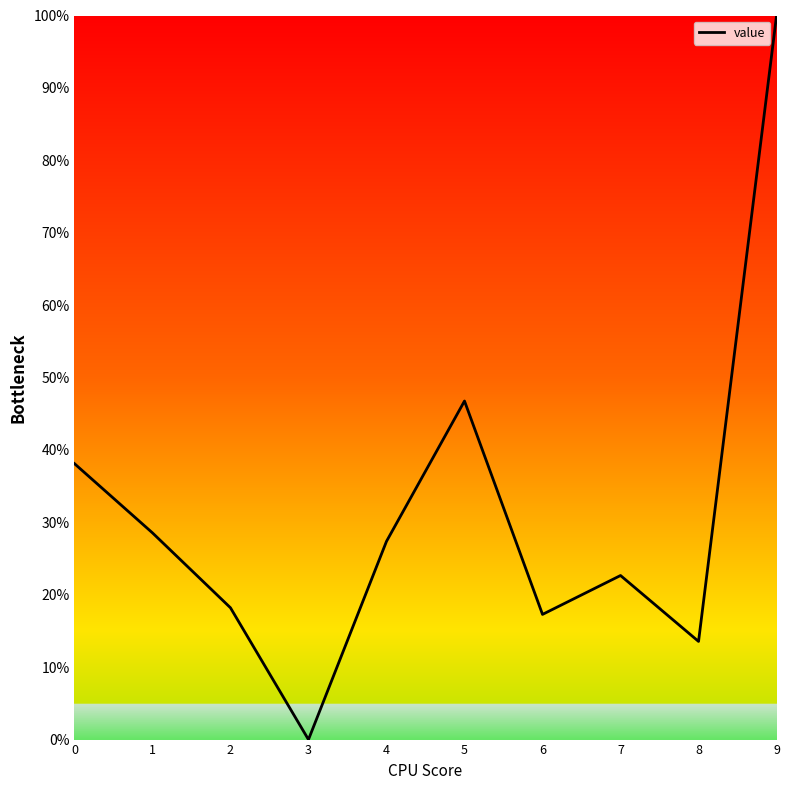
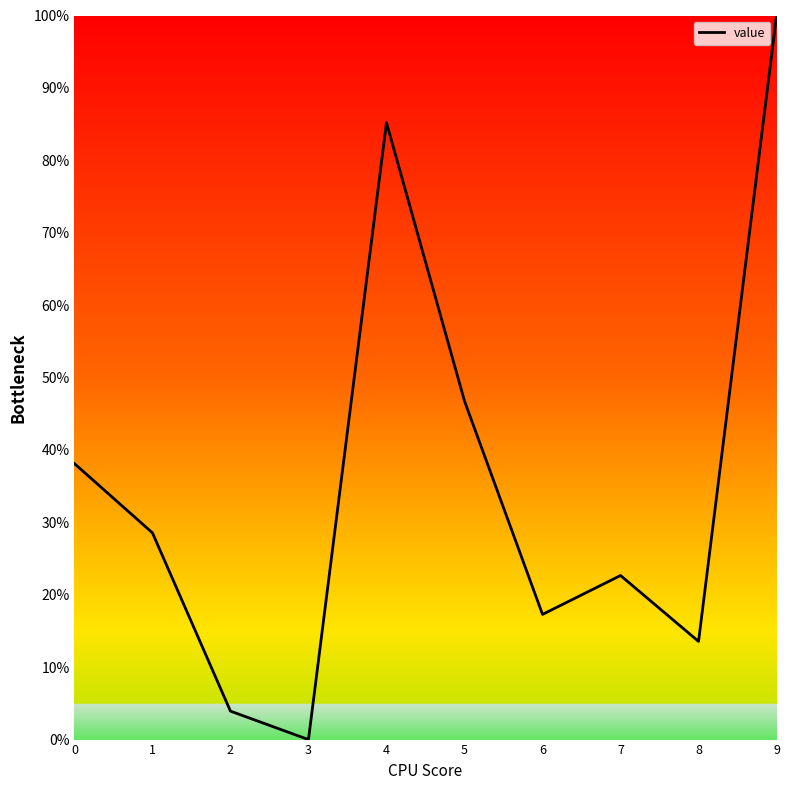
  {
    "0": "38%",
    "1": "29%",
-   "2": "18%",
+   "2": "4%",
    "3": "0%",
-   "4": "27%",
+   "4": "85%",
    "5": "47%",
    "6": "17%",
    "7": "23%",
    "8": "14%",
    "9": "100%"
  }
